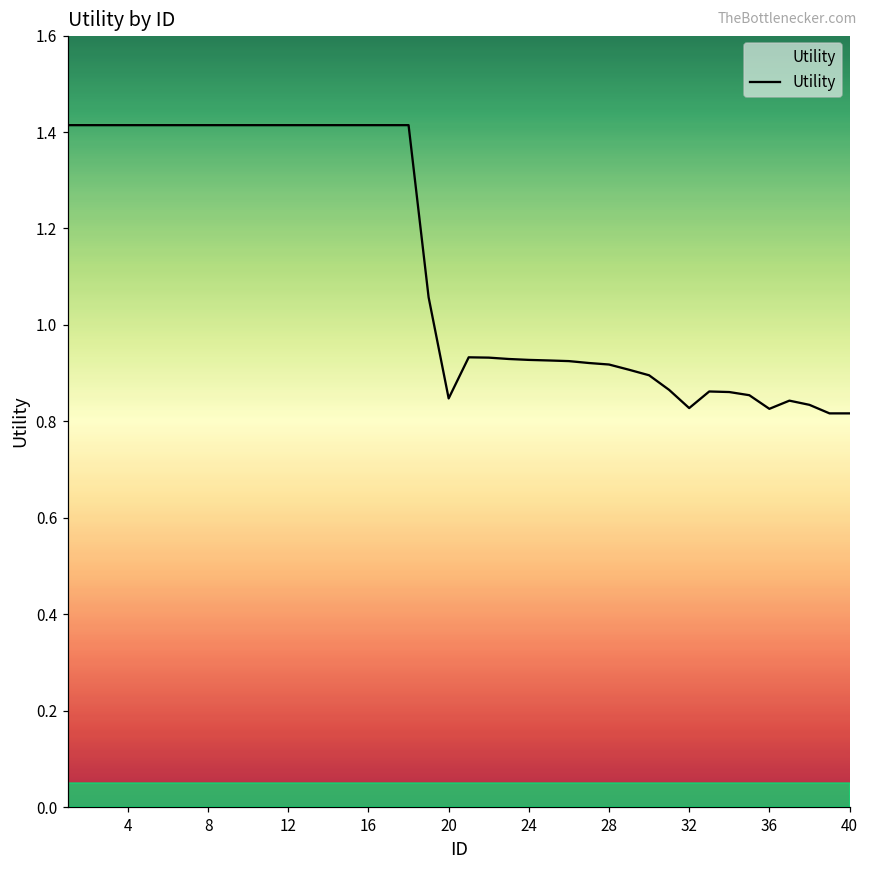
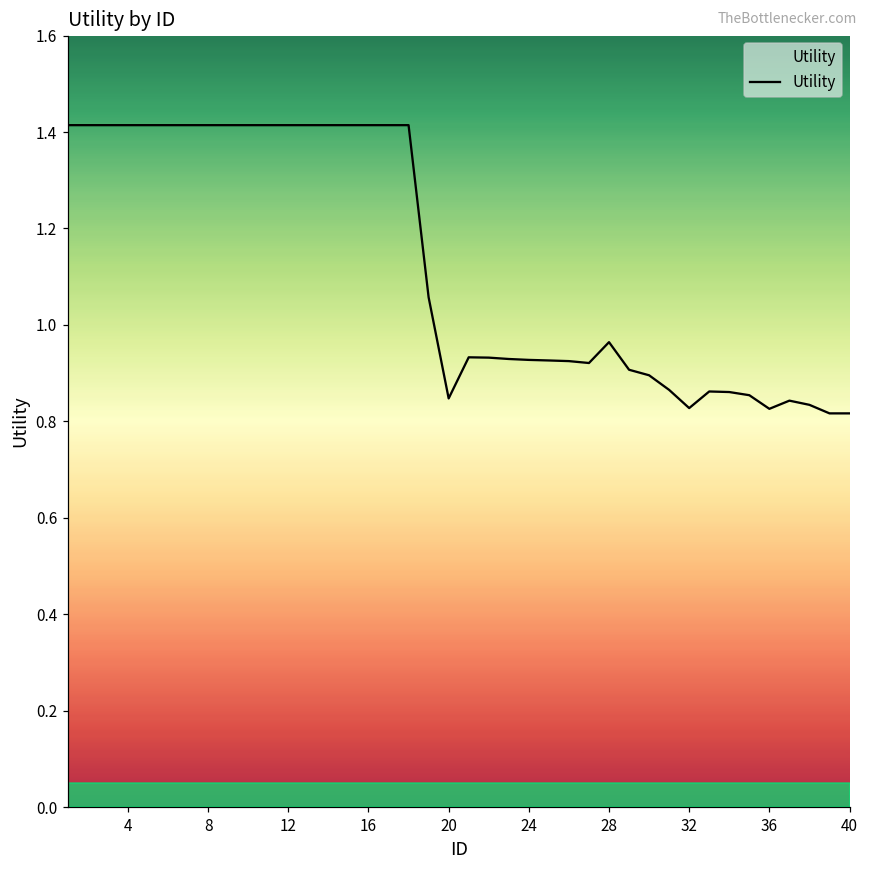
  {
    "4": 1.41,
    "8": 1.41,
    "12": 1.41,
    "16": 1.41,
    "20": 0.85,
    "24": 0.93,
-   "28": 0.92,
+   "28": 0.96,
    "32": 0.83,
    "36": 0.83,
    "40": 0.82
  }
